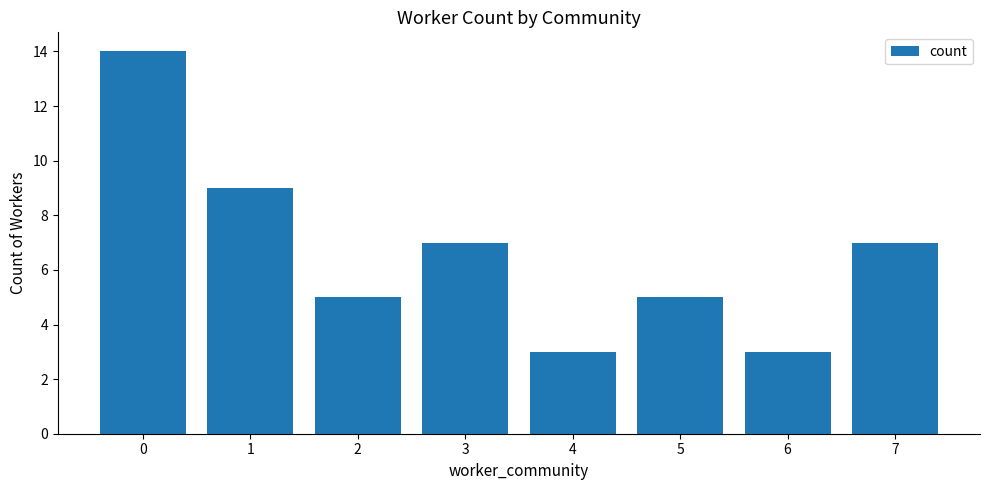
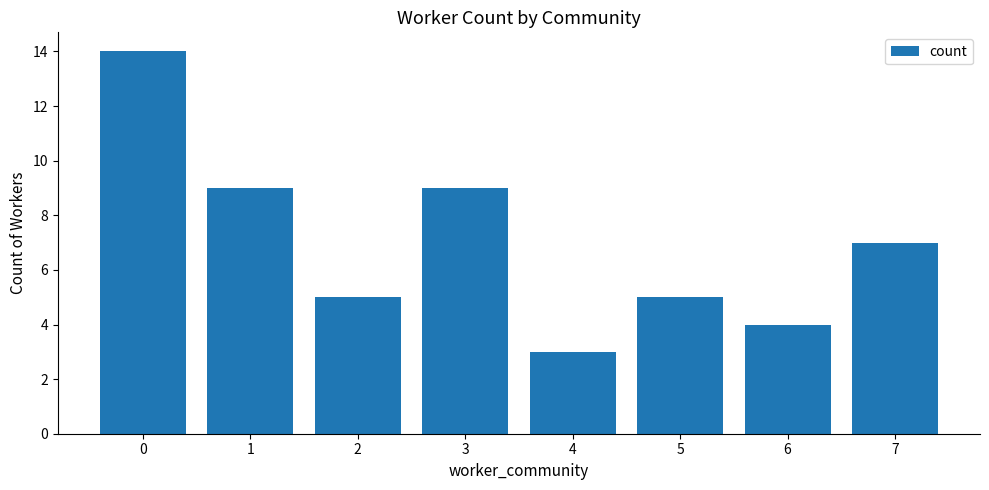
  {
    "0": 14,
    "1": 9,
    "2": 5,
-   "3": 7,
+   "3": 9,
    "4": 3,
    "5": 5,
-   "6": 3,
+   "6": 4,
    "7": 7
  }
